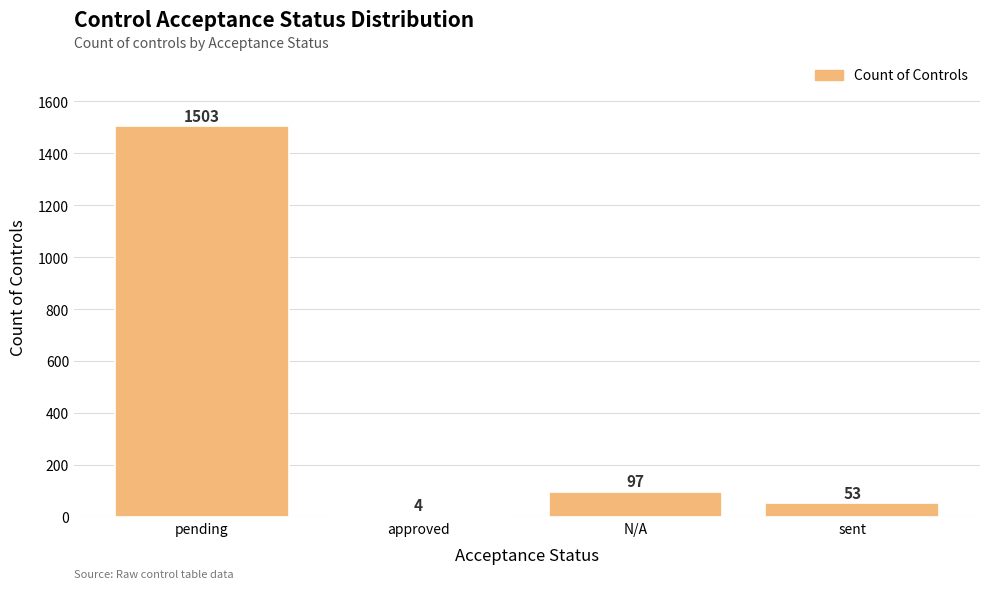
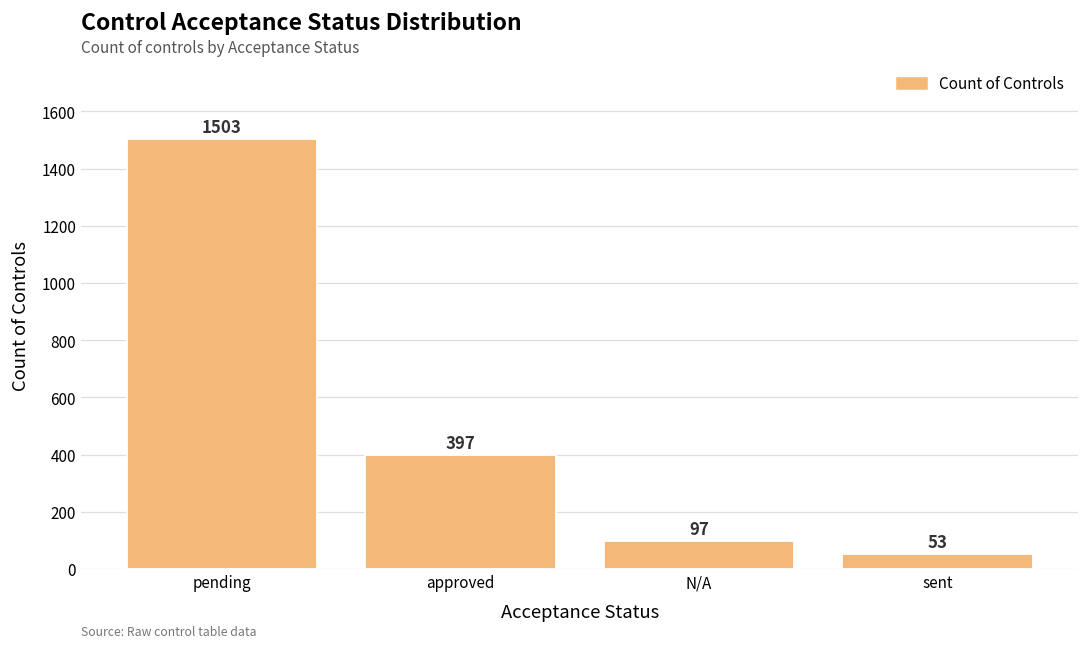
  {
    "pending": 1503,
-   "approved": 4,
+   "approved": 397,
    "N/A": 97,
    "sent": 53
  }
